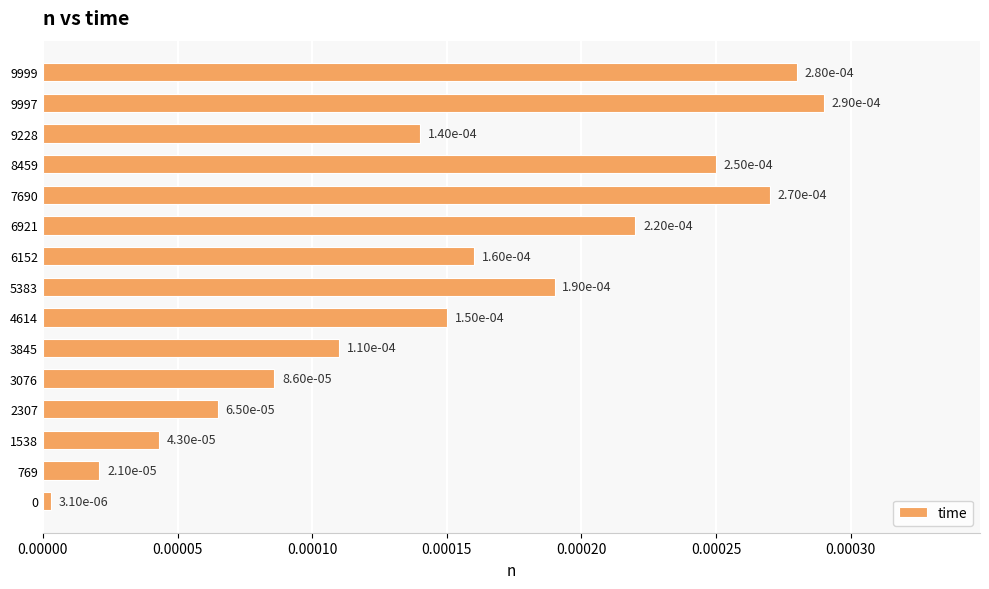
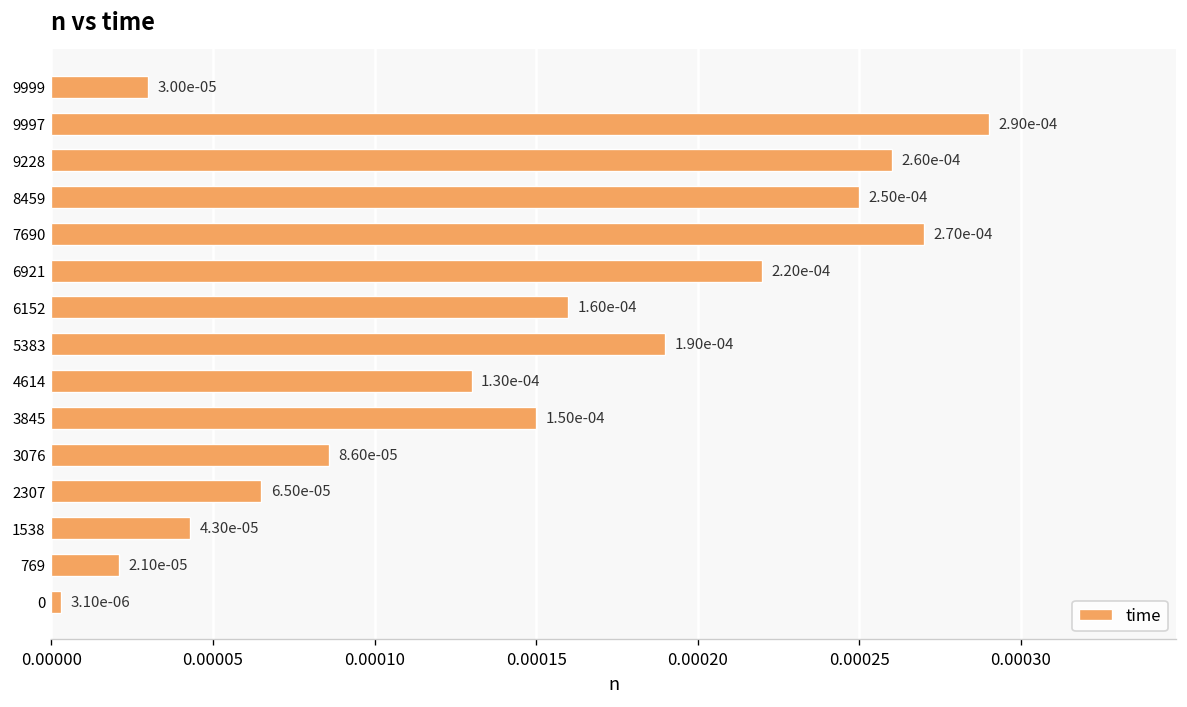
  {
-   "9999": "2.80e-04",
+   "9999": "3.00e-05",
    "9997": "2.90e-04",
-   "9228": "1.40e-04",
+   "9228": "2.60e-04",
    "8459": "2.50e-04",
    "7690": "2.70e-04",
    "6921": "2.20e-04",
    "6152": "1.60e-04",
    "5383": "1.90e-04",
-   "4614": "1.50e-04",
-   "3845": "1.10e-04",
+   "4614": "1.30e-04",
+   "3845": "1.50e-04",
    "3076": "8.60e-05",
    "2307": "6.50e-05",
    "1538": "4.30e-05",
    "769": "2.10e-05",
    "0": "3.10e-06"
  }
